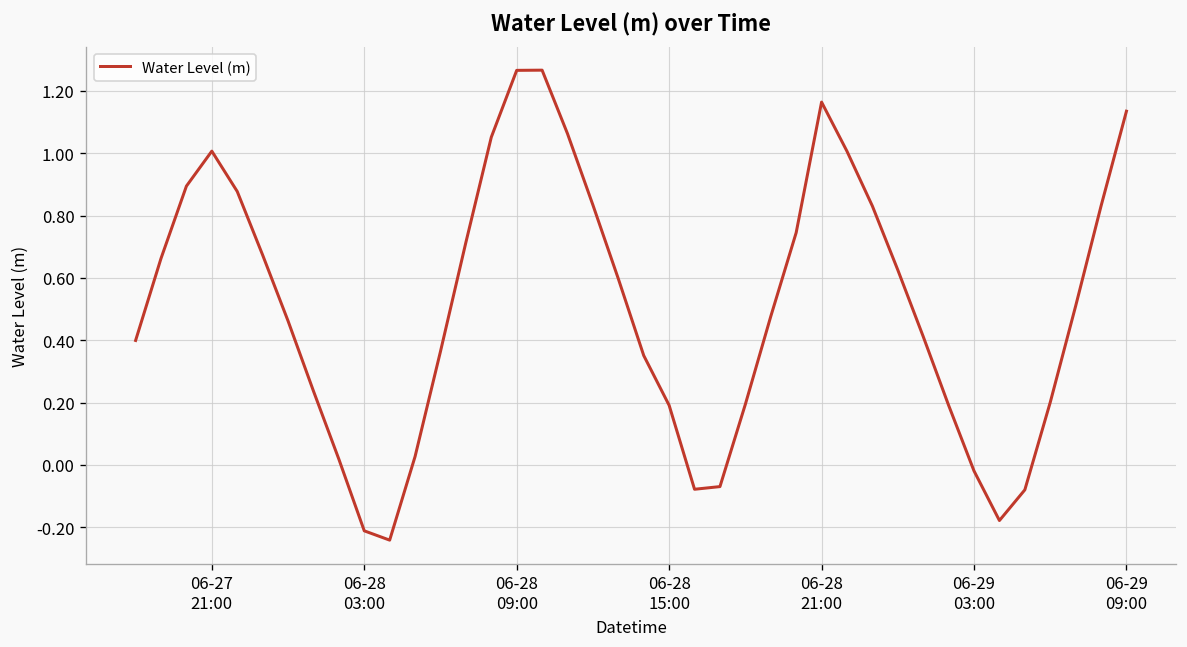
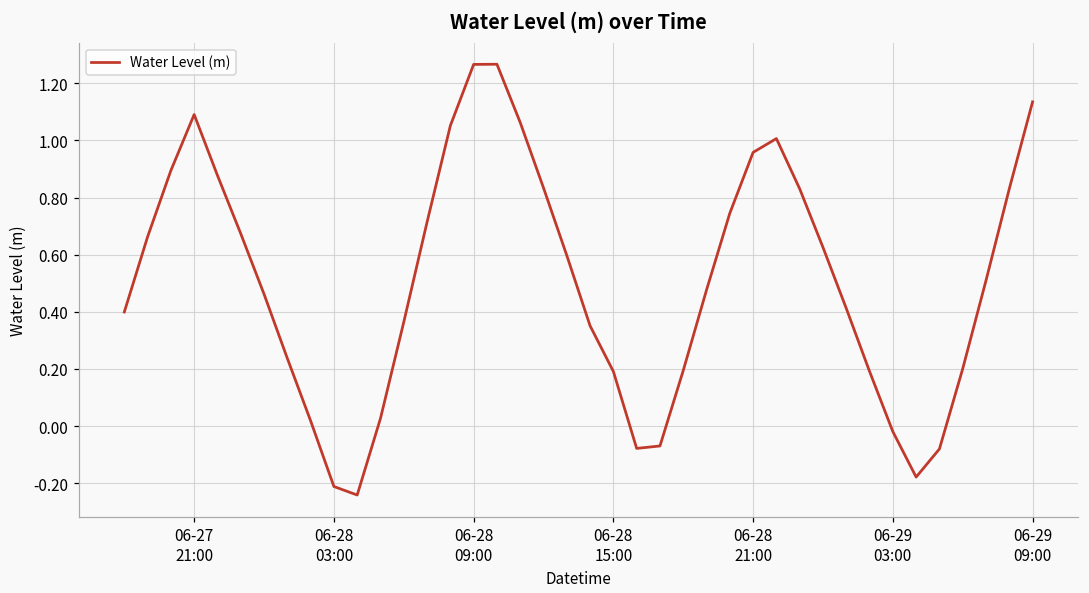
  {
-   "06-27 21:00": 1.01,
+   "06-27 21:00": 1.09,
    "06-28 03:00": -0.21,
    "06-28 09:00": 1.27,
    "06-28 15:00": 0.19,
-   "06-28 21:00": 1.16,
+   "06-28 21:00": 0.96,
    "06-29 03:00": -0.02,
    "06-29 09:00": 1.13
  }
